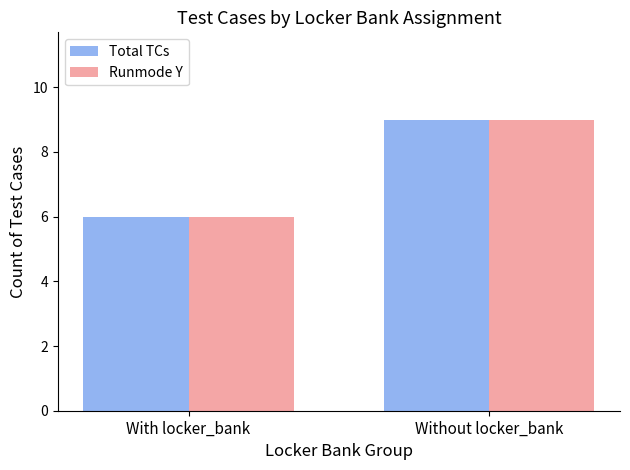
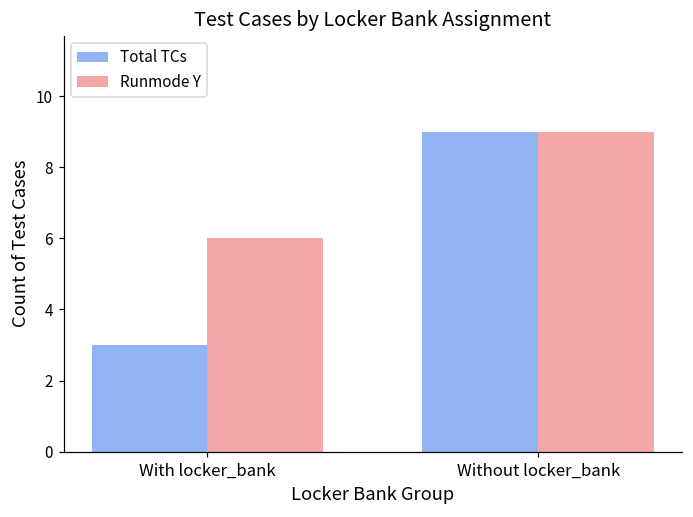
  {
    "Total TCs": {
-     "With locker_bank": 6,
+     "With locker_bank": 3,
      "Without locker_bank": 9
    },
    "Runmode Y": {
      "With locker_bank": 6,
      "Without locker_bank": 9
    }
  }
